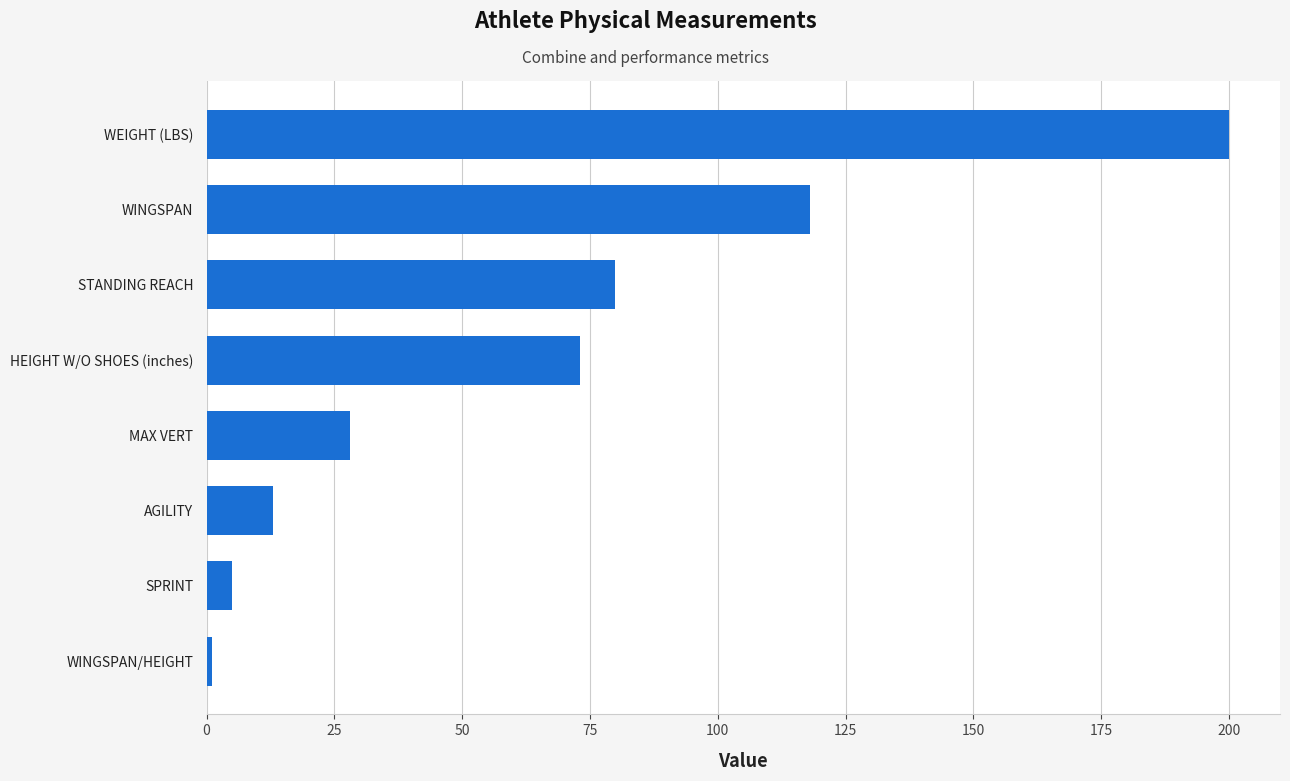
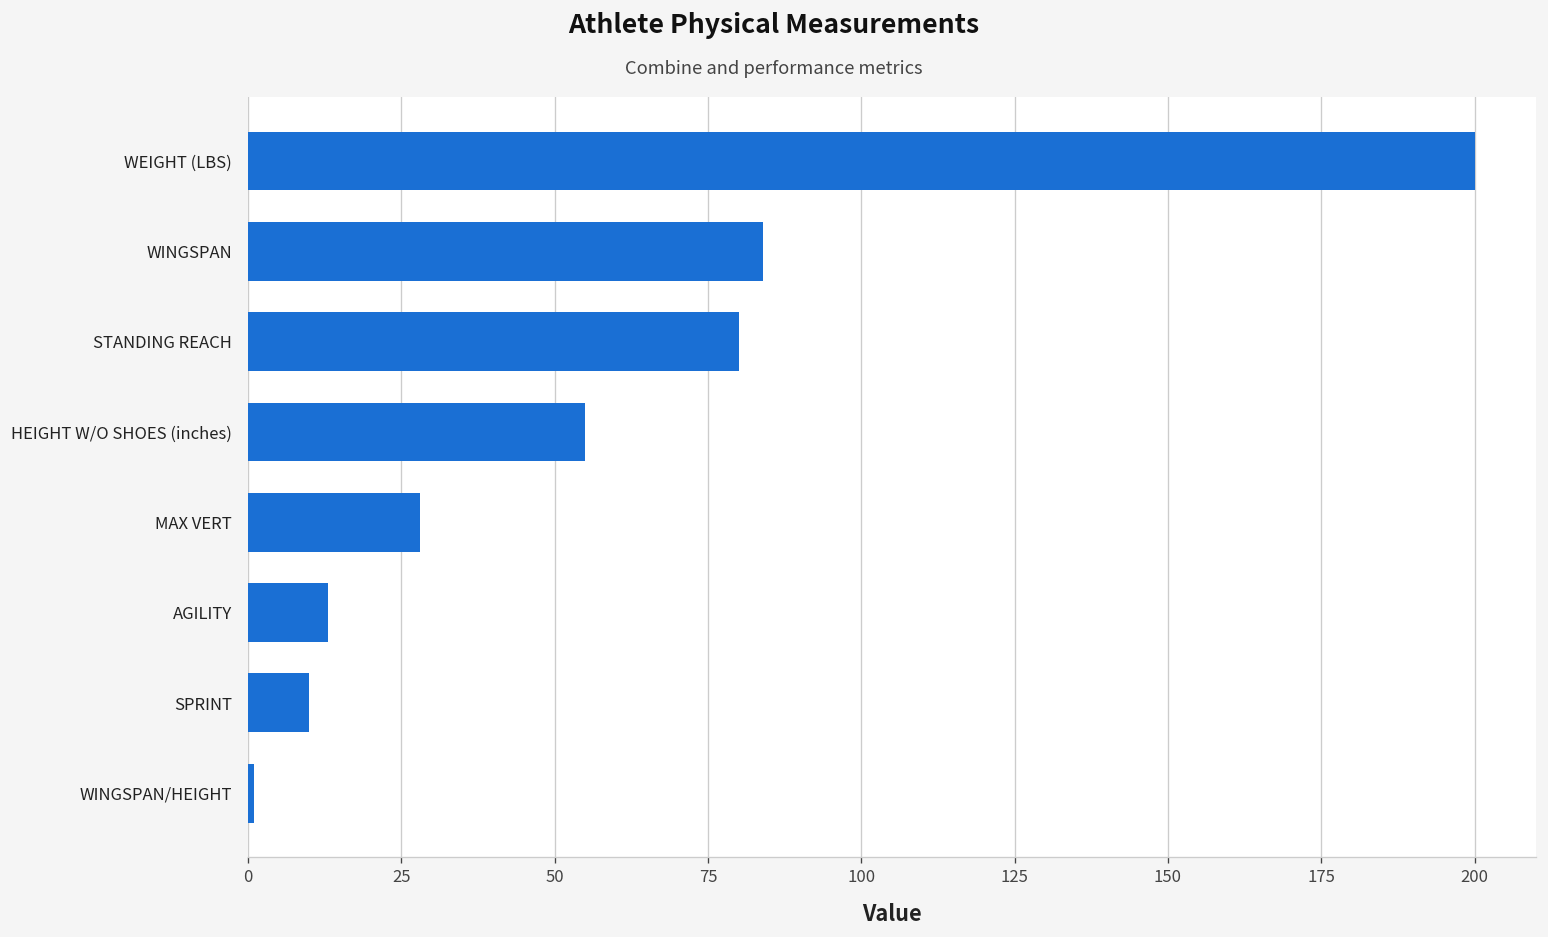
  {
    "WEIGHT (LBS)": 200,
-   "WINGSPAN": 118,
+   "WINGSPAN": 84,
    "STANDING REACH": 80,
-   "HEIGHT W/O SHOES (inches)": 73,
+   "HEIGHT W/O SHOES (inches)": 55,
    "MAX VERT": 28,
    "AGILITY": 13,
-   "SPRINT": 5,
+   "SPRINT": 10,
    "WINGSPAN/HEIGHT": 1
  }
